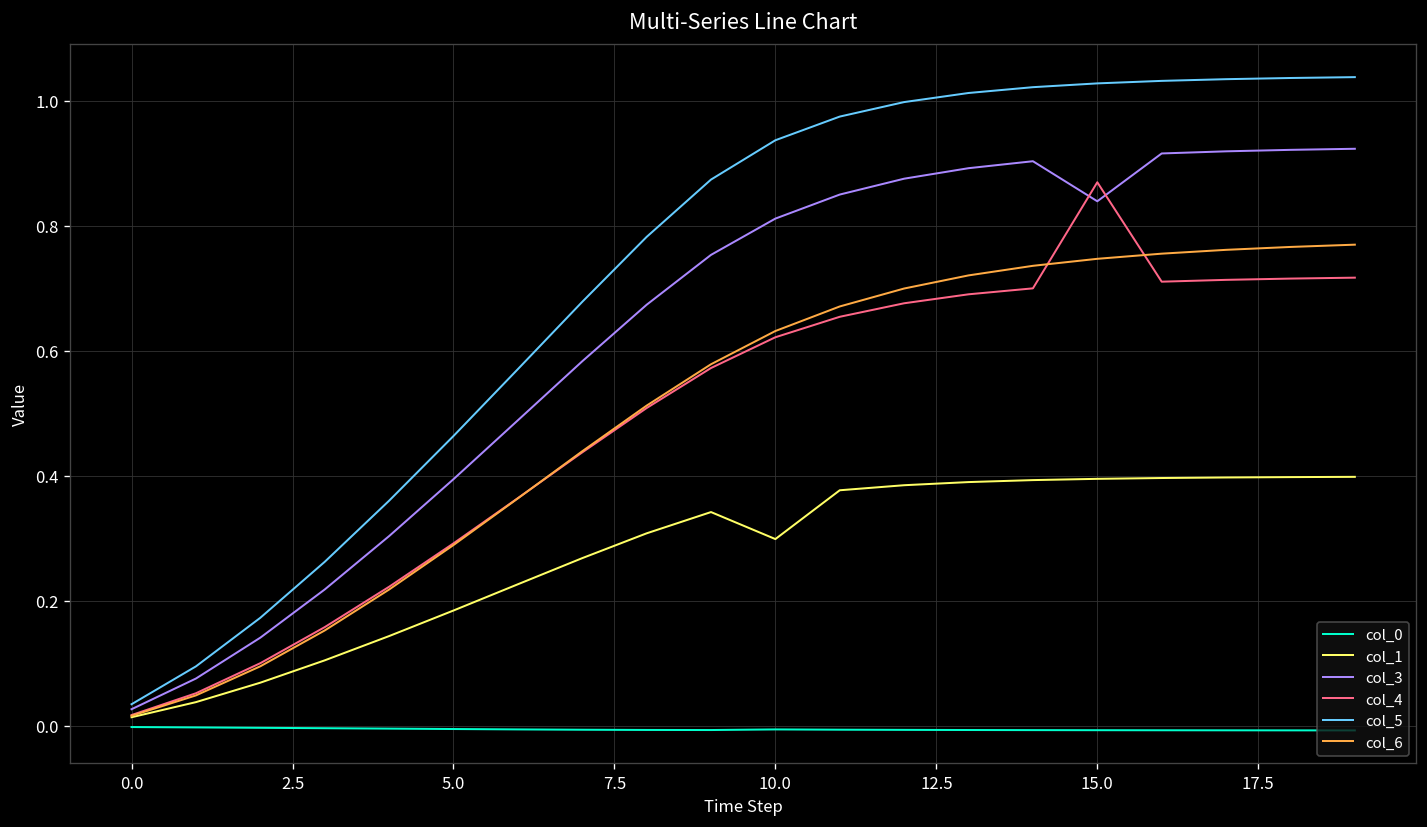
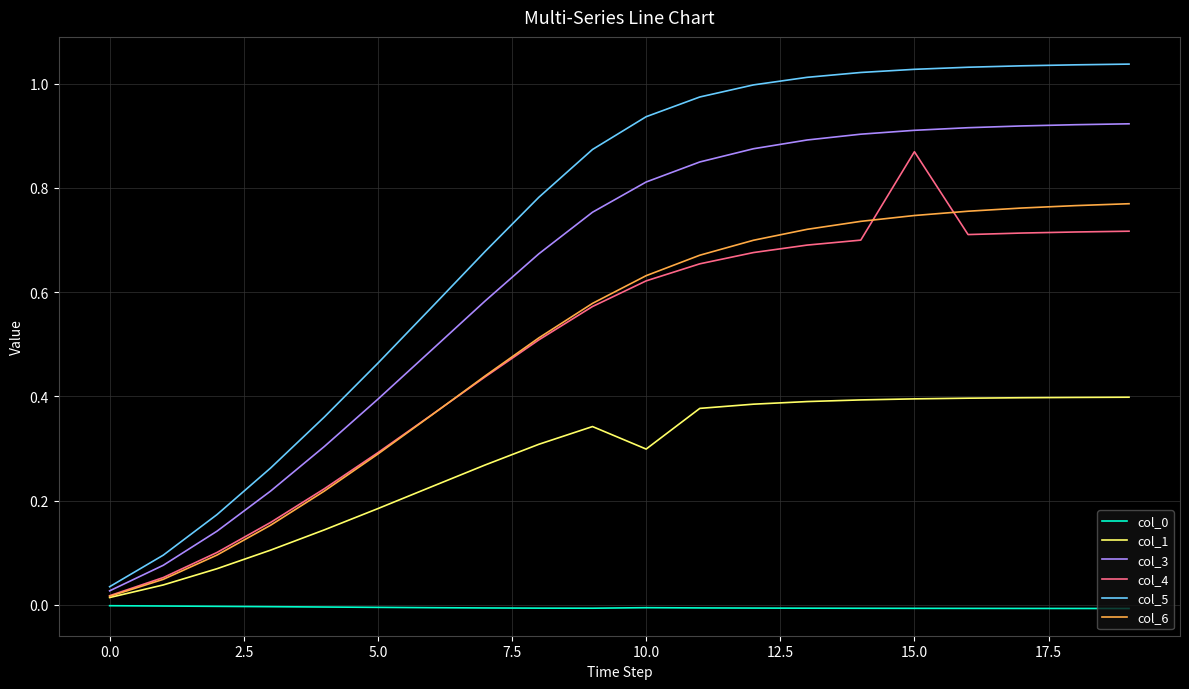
  {
    "col_0": {
      "0.0": 0.00,
      "5.0": 0.00,
      "10.0": -0.01,
      "15.0": -0.01
    },
    "col_1": {
      "5.0": 0.18,
      "10.0": 0.30,
      "15.0": 0.40
    },
    "col_3": {
      "0.0": 0.03,
      "5.0": 0.39,
      "10.0": 0.81,
-     "15.0": 0.84
+     "15.0": 0.91
    },
    "col_4": {
      "10.0": 0.62,
      "15.0": 0.87
    },
    "col_5": {
      "0.0": 0.03,
      "5.0": 0.46,
      "10.0": 0.94,
      "15.0": 1.03
    },
    "col_6": {
      "10.0": 0.63,
      "15.0": 0.75
    }
  }
